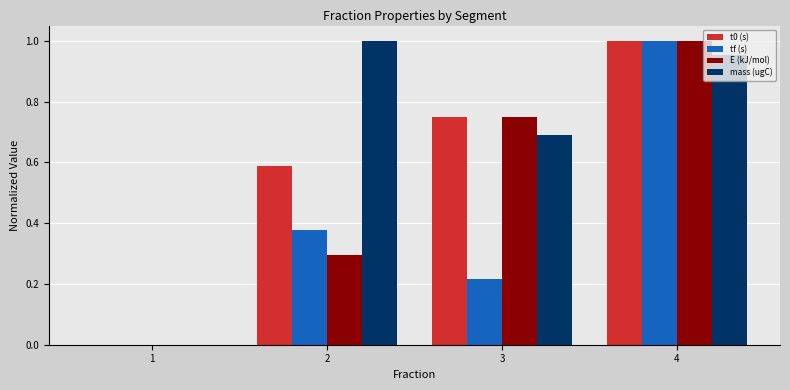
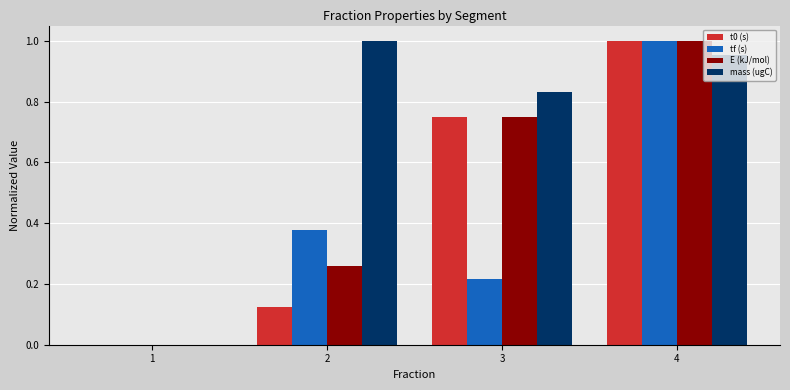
  {
    "t0 (s)": {
      "1": 0.00,
-     "2": 0.59,
+     "2": 0.13,
      "3": 0.75,
      "4": 1.00
    },
    "tf (s)": {
      "1": 0.00,
      "2": 0.38,
      "3": 0.22,
      "4": 1.00
    },
    "E (kJ/mol)": {
      "1": 0.00,
-     "2": 0.30,
+     "2": 0.26,
      "3": 0.75,
      "4": 1.00
    },
    "mass (ugC)": {
      "1": 0.00,
      "2": 1.00,
-     "3": 0.69
+     "3": 0.83
    }
  }
